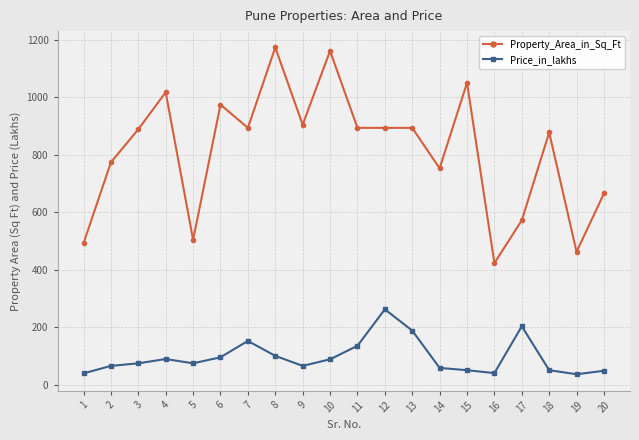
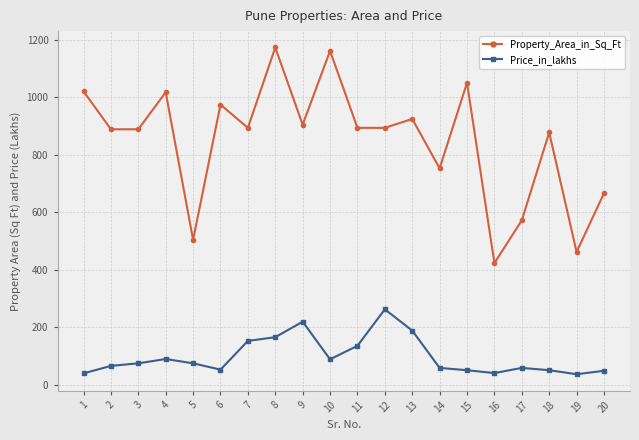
  {
    "Property_Area_in_Sq_Ft": {
-     "1": 490,
-     "2": 770,
+     "1": 1020,
+     "2": 890,
      "3": 890,
      "4": 1020,
      "5": 500,
      "6": 980,
      "7": 890,
      "8": 1170,
      "9": 910,
      "10": 1160,
      "11": 890,
      "12": 890,
-     "13": 890,
+     "13": 930,
      "14": 750,
      "15": 1050,
      "16": 420,
      "17": 570,
      "18": 880,
      "19": 460,
      "20": 670
    },
    "Price_in_lakhs": {
      "1": 40,
      "2": 70,
      "3": 70,
      "4": 90,
      "5": 70,
-     "6": 100,
+     "6": 50,
      "7": 150,
-     "8": 100,
-     "9": 70,
+     "8": 170,
+     "9": 220,
      "10": 90,
      "11": 140,
      "12": 260,
      "13": 190,
      "14": 60,
      "15": 50,
      "16": 40,
-     "17": 200,
+     "17": 60,
      "18": 50,
      "19": 40,
      "20": 50
    }
  }
